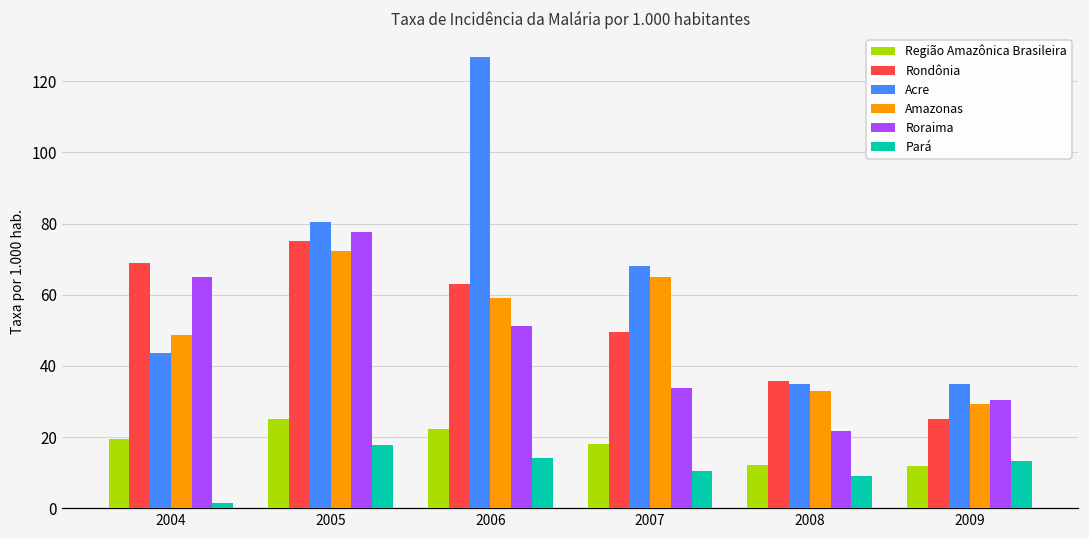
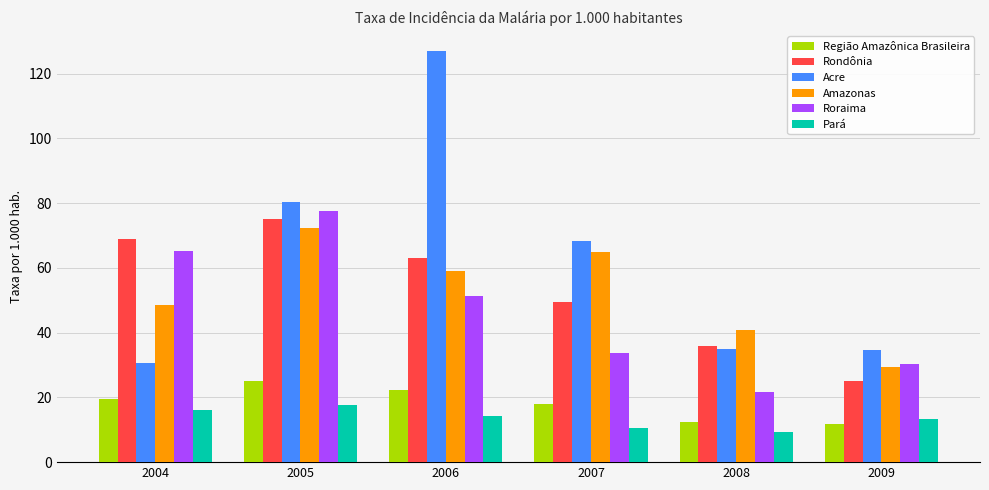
  {
    "Região Amazônica Brasileira": {
      "2004": 19,
      "2005": 25,
      "2006": 22,
      "2007": 18,
      "2008": 12,
      "2009": 12
    },
    "Rondônia": {
      "2004": 69,
      "2005": 75,
      "2006": 63,
      "2007": 50,
      "2008": 36,
      "2009": 25
    },
    "Acre": {
-     "2004": 44,
+     "2004": 31,
      "2005": 80,
      "2006": 127,
      "2007": 68,
      "2008": 35,
      "2009": 35
    },
    "Amazonas": {
      "2004": 49,
      "2005": 72,
      "2006": 59,
      "2007": 65,
-     "2008": 33,
+     "2008": 41,
      "2009": 29
    },
    "Roraima": {
      "2004": 65,
      "2005": 78,
      "2006": 51,
      "2007": 34,
      "2008": 22,
      "2009": 30
    },
    "Pará": {
-     "2004": 2,
+     "2004": 16,
      "2005": 18,
      "2006": 14,
      "2007": 10,
      "2008": 9,
      "2009": 13
    }
  }
